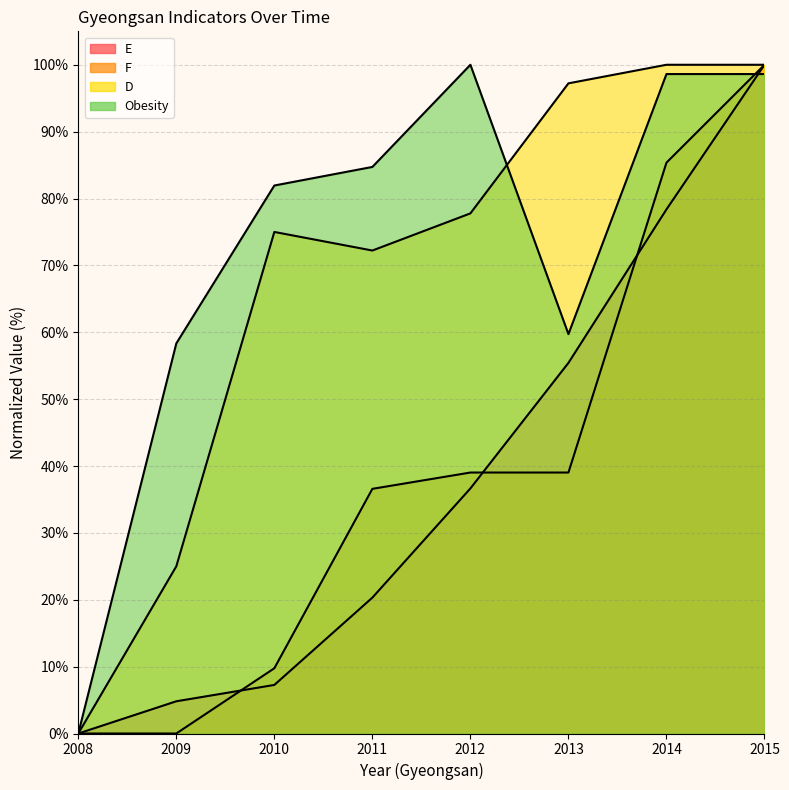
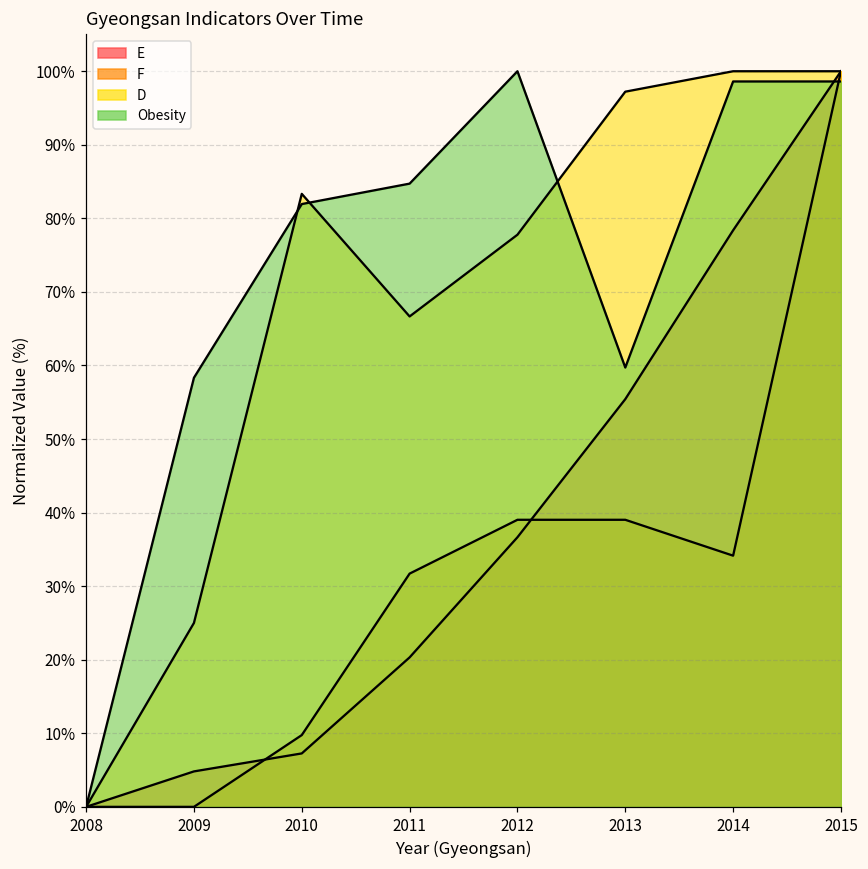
  {
    "E": {
      "2009": "5%",
      "2010": "7%",
      "2011": "20%",
      "2012": "37%",
      "2013": "55%",
      "2014": "78%"
    },
    "F": {
      "2009": "0%",
      "2010": "10%",
-     "2011": "37%",
+     "2011": "32%",
      "2012": "39%",
      "2013": "39%",
-     "2014": "85%"
+     "2014": "34%"
    },
    "D": {
      "2009": "25%",
-     "2010": "75%",
-     "2011": "72%",
+     "2010": "83%",
+     "2011": "67%",
      "2012": "78%",
      "2013": "97%",
      "2014": "100%"
    },
    "Obesity": {
      "2009": "58%",
      "2010": "82%",
      "2011": "85%",
      "2012": "100%",
      "2013": "60%",
      "2014": "99%",
      "2015": "99%"
    }
  }
